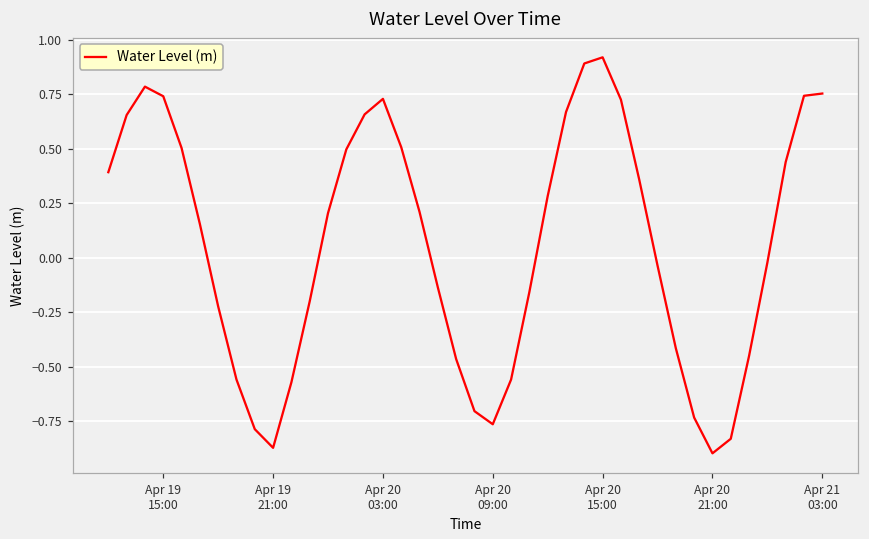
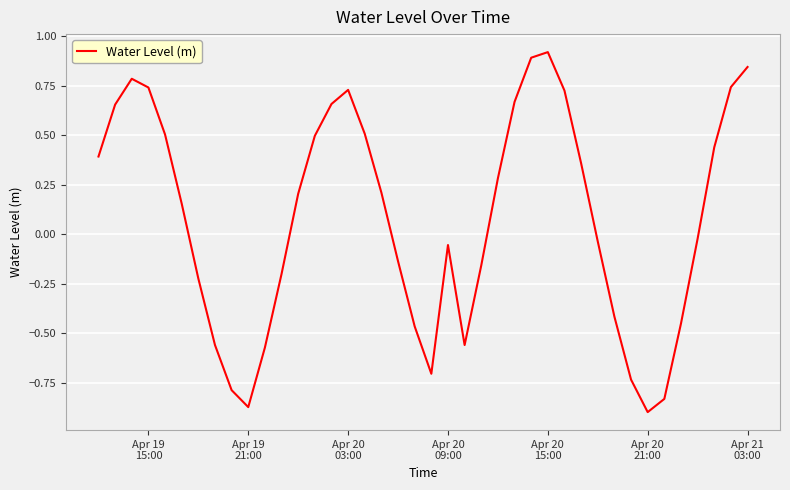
  {
    "Apr 19 15:00": 0.74,
    "Apr 19 21:00": -0.87,
    "Apr 20 03:00": 0.73,
-   "Apr 20 09:00": -0.76,
+   "Apr 20 09:00": -0.05,
    "Apr 20 15:00": 0.92,
    "Apr 20 21:00": -0.90,
-   "Apr 21 03:00": 0.75
+   "Apr 21 03:00": 0.84
  }
